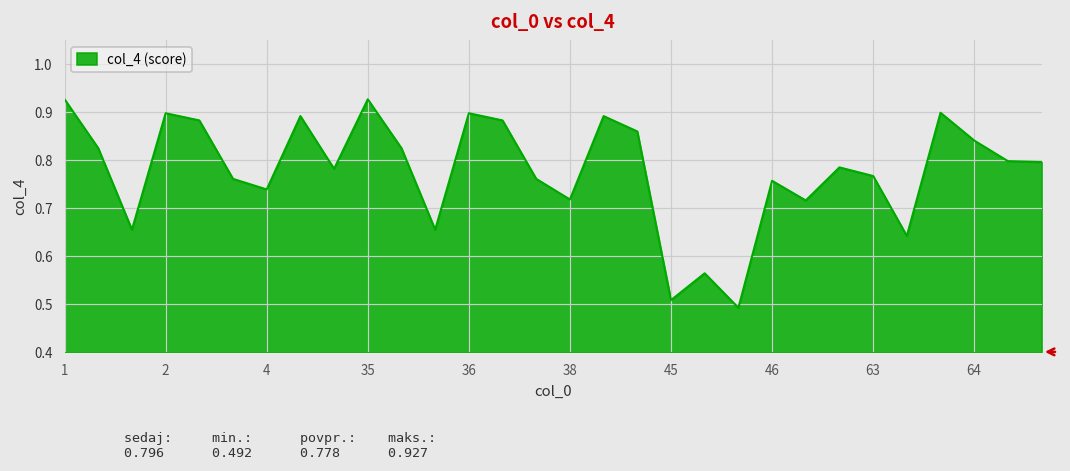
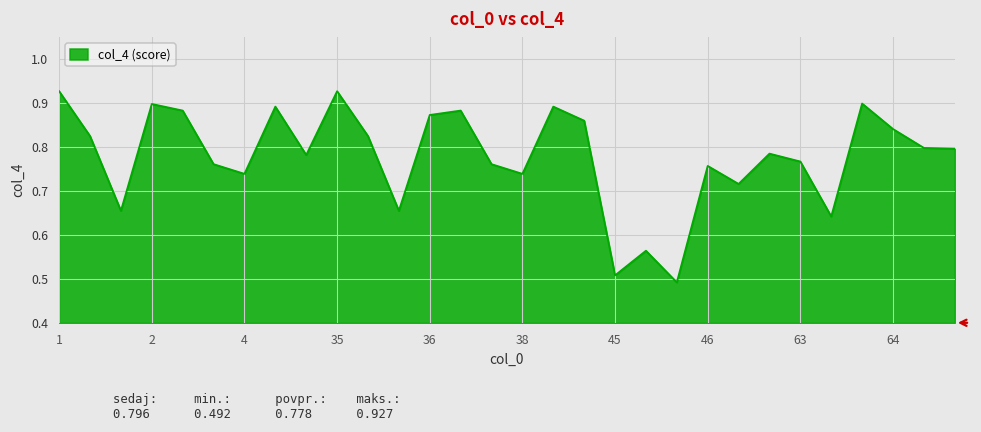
  {
    "35": 0.93,
-   "36": 0.90,
-   "38": 0.72,
+   "36": 0.87,
+   "38": 0.74,
    "45": 0.51,
    "46": 0.76,
    "63": 0.77,
    "64": 0.84
  }
